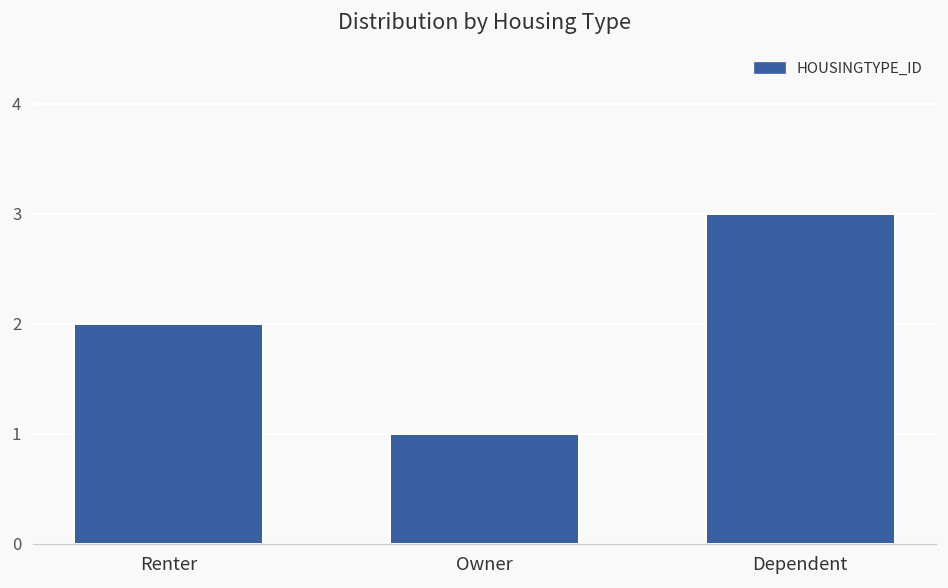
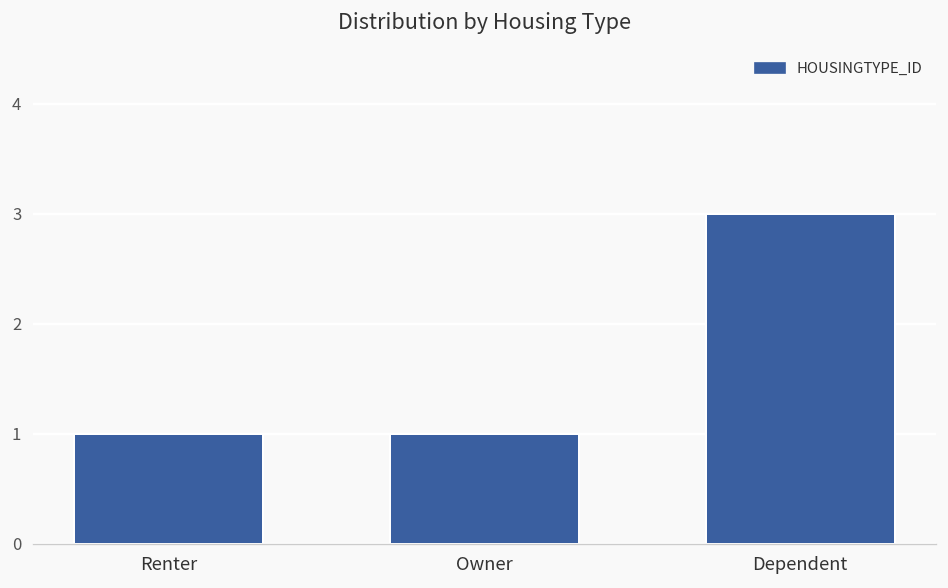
  {
-   "Renter": 2,
+   "Renter": 1,
    "Owner": 1,
    "Dependent": 3
  }
